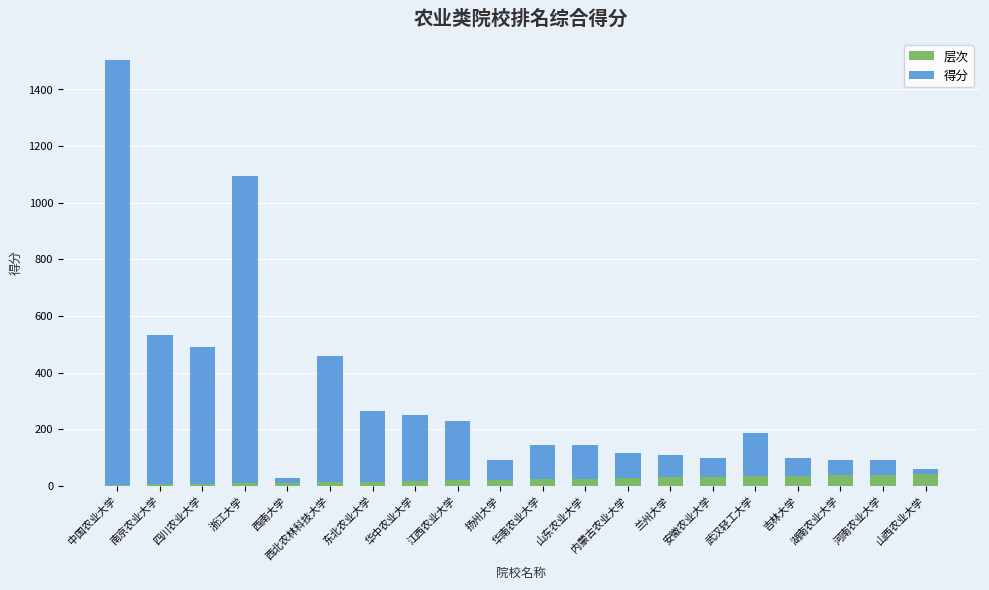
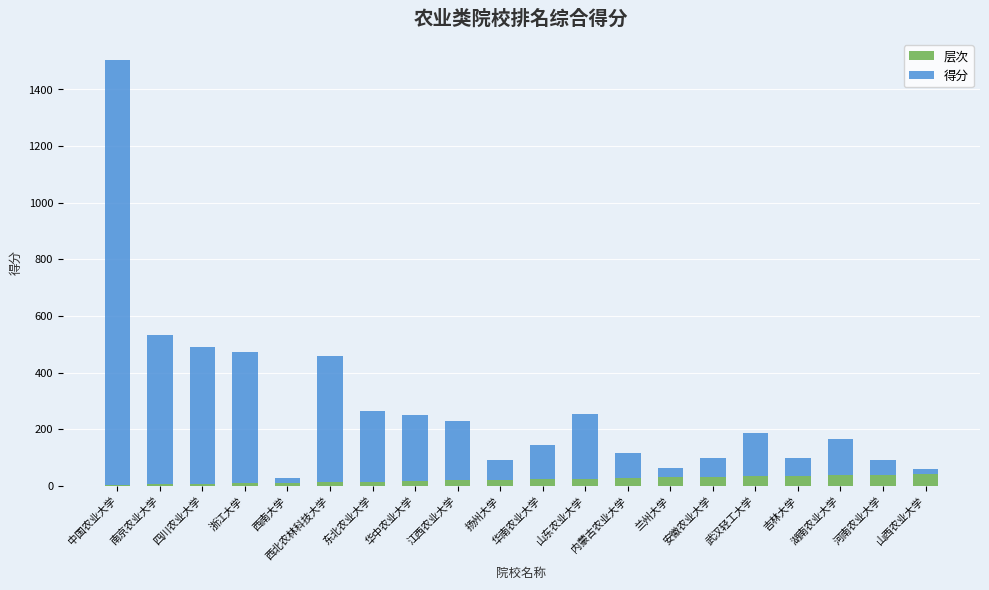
  {
    "层次": {
      "浙江大学": 10,
      "西南大学": 10,
      "西北农林科技大学": 10,
      "东北农业大学": 20,
      "华中农业大学": 20,
      "江西农业大学": 20,
      "扬州大学": 20,
      "华南农业大学": 20,
      "山东农业大学": 30,
      "内蒙古农业大学": 30,
      "兰州大学": 30,
      "安徽农业大学": 30,
      "武汉轻工大学": 30,
      "吉林大学": 40,
      "湖南农业大学": 40,
      "河南农业大学": 40,
      "山西农业大学": 40
    },
    "得分": {
      "中国农业大学": 1500,
      "南京农业大学": 530,
      "四川农业大学": 480,
-     "浙江大学": 1080,
+     "浙江大学": 460,
      "西南大学": 20,
      "西北农林科技大学": 450,
      "东北农业大学": 250,
      "华中农业大学": 230,
      "江西农业大学": 210,
      "扬州大学": 70,
      "华南农业大学": 120,
-     "山东农业大学": 120,
+     "山东农业大学": 230,
      "内蒙古农业大学": 90,
-     "兰州大学": 80,
+     "兰州大学": 30,
      "安徽农业大学": 70,
      "武汉轻工大学": 150,
      "吉林大学": 60,
-     "湖南农业大学": 60,
+     "湖南农业大学": 130,
      "河南农业大学": 50,
      "山西农业大学": 20
    }
  }
